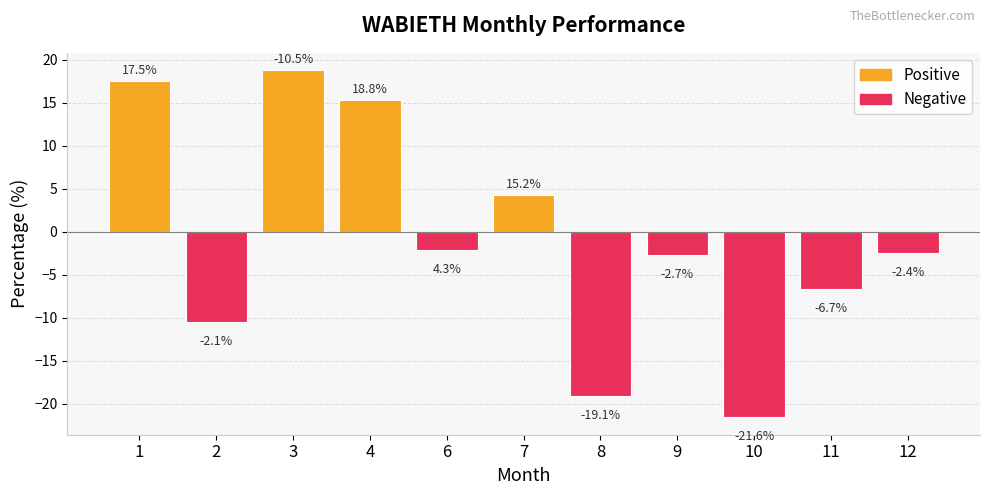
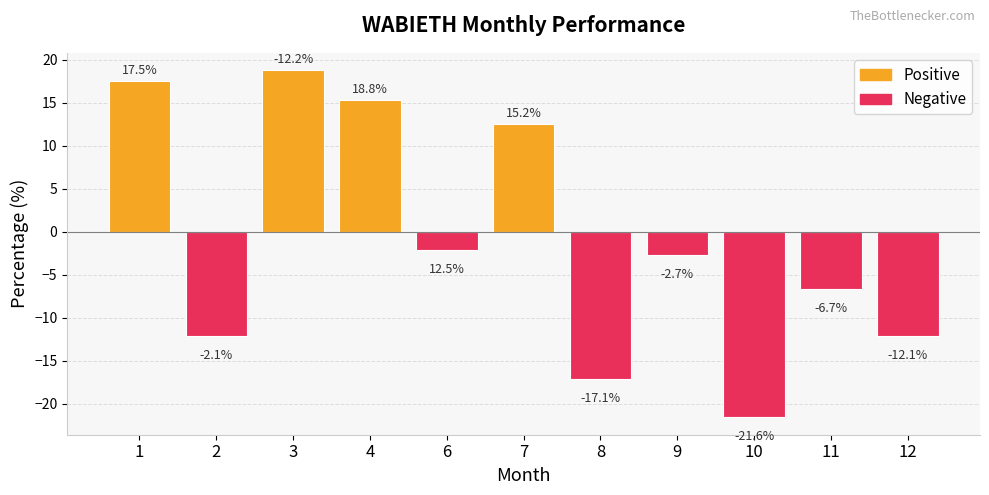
  {
    "Positive": {
      "1": "17.5%",
-     "7": "4.3%"
+     "7": "12.5%"
    },
    "Negative": {
-     "2": "-10.5%",
-     "8": "-19.1%",
+     "2": "-12.2%",
+     "8": "-17.1%",
      "9": "-2.7%",
      "10": "-21.6%",
      "11": "-6.7%",
-     "12": "-2.4%"
+     "12": "-12.1%"
    }
  }
